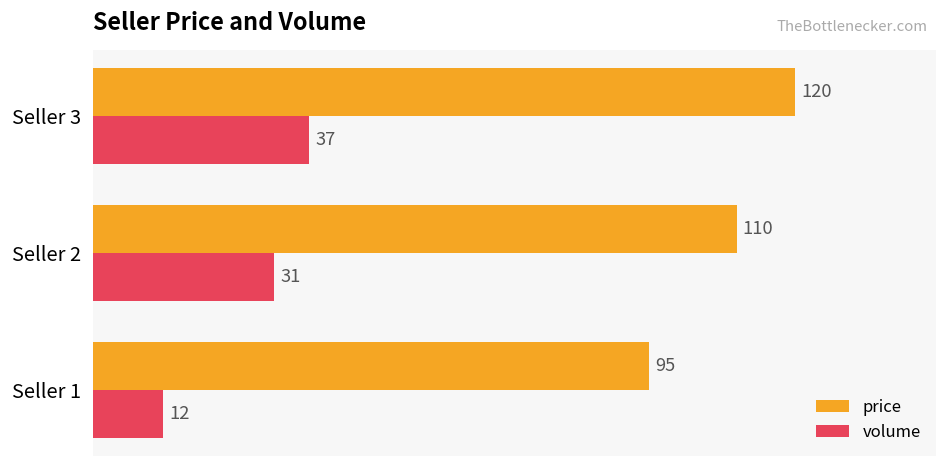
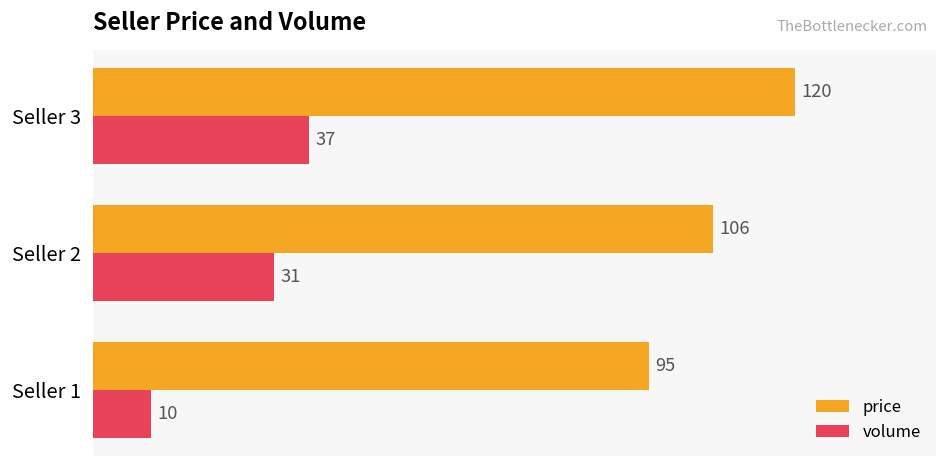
  {
    "price": {
      "Seller 3": 120,
-     "Seller 2": 110,
+     "Seller 2": 106,
      "Seller 1": 95
    },
    "volume": {
      "Seller 3": 37,
      "Seller 2": 31,
-     "Seller 1": 12
+     "Seller 1": 10
    }
  }
